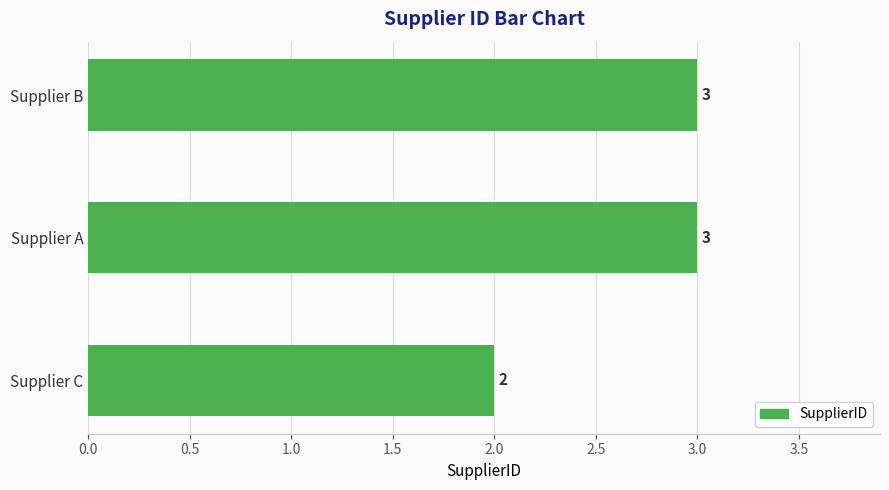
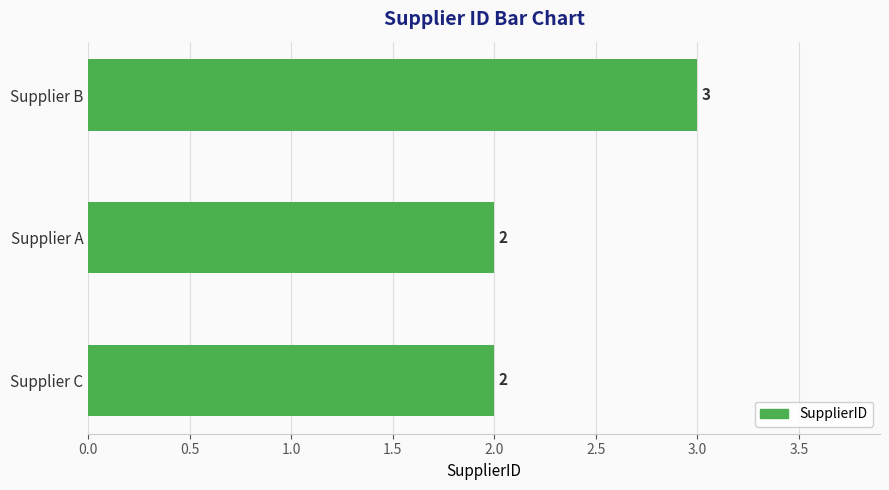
  {
    "Supplier B": 3,
-   "Supplier A": 3,
+   "Supplier A": 2,
    "Supplier C": 2
  }
